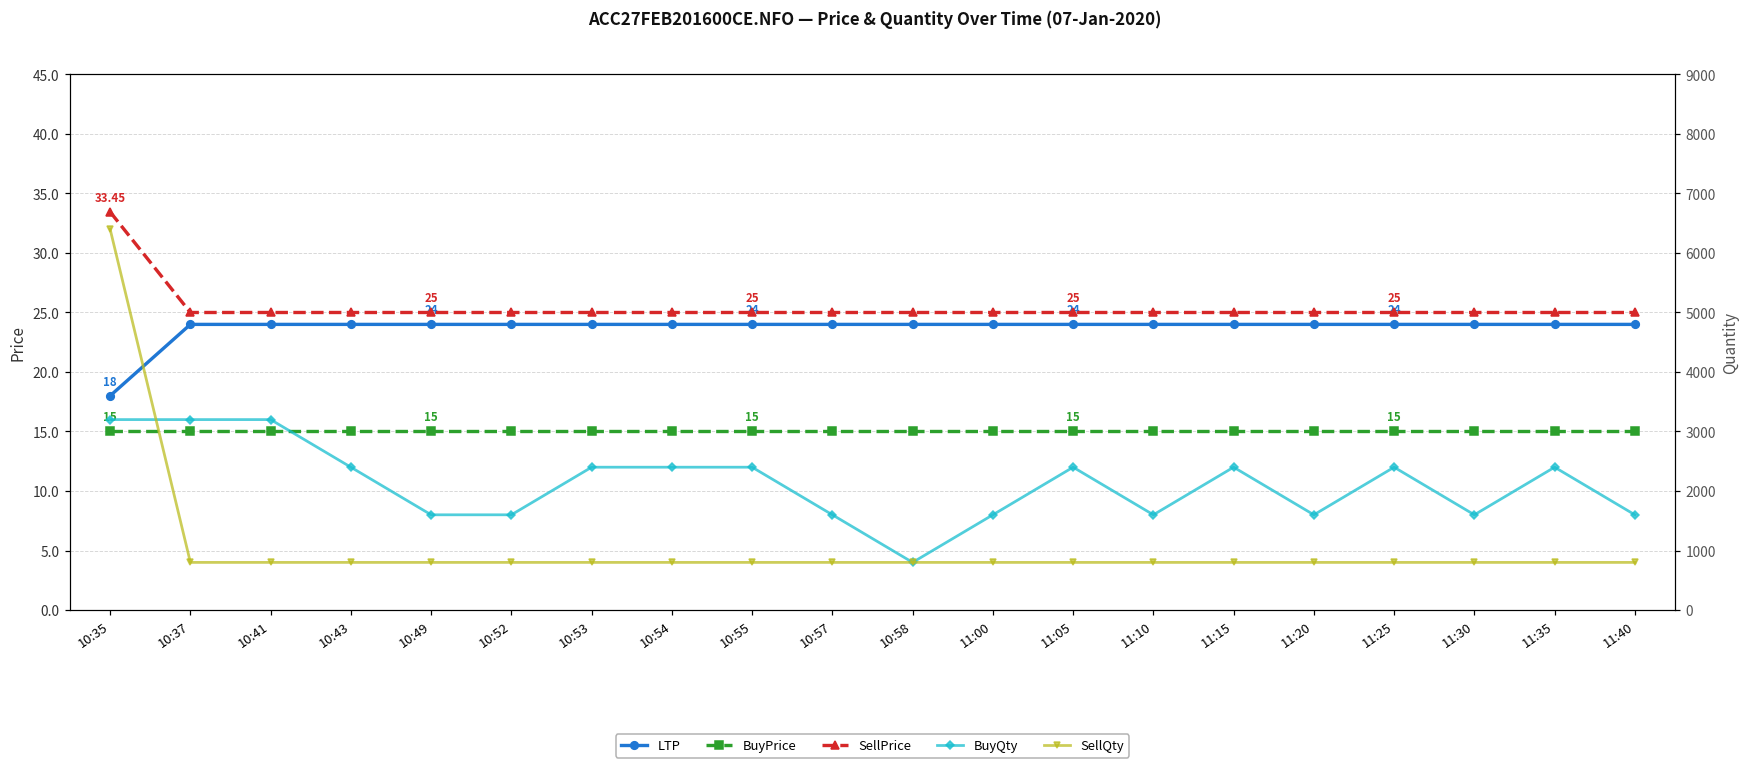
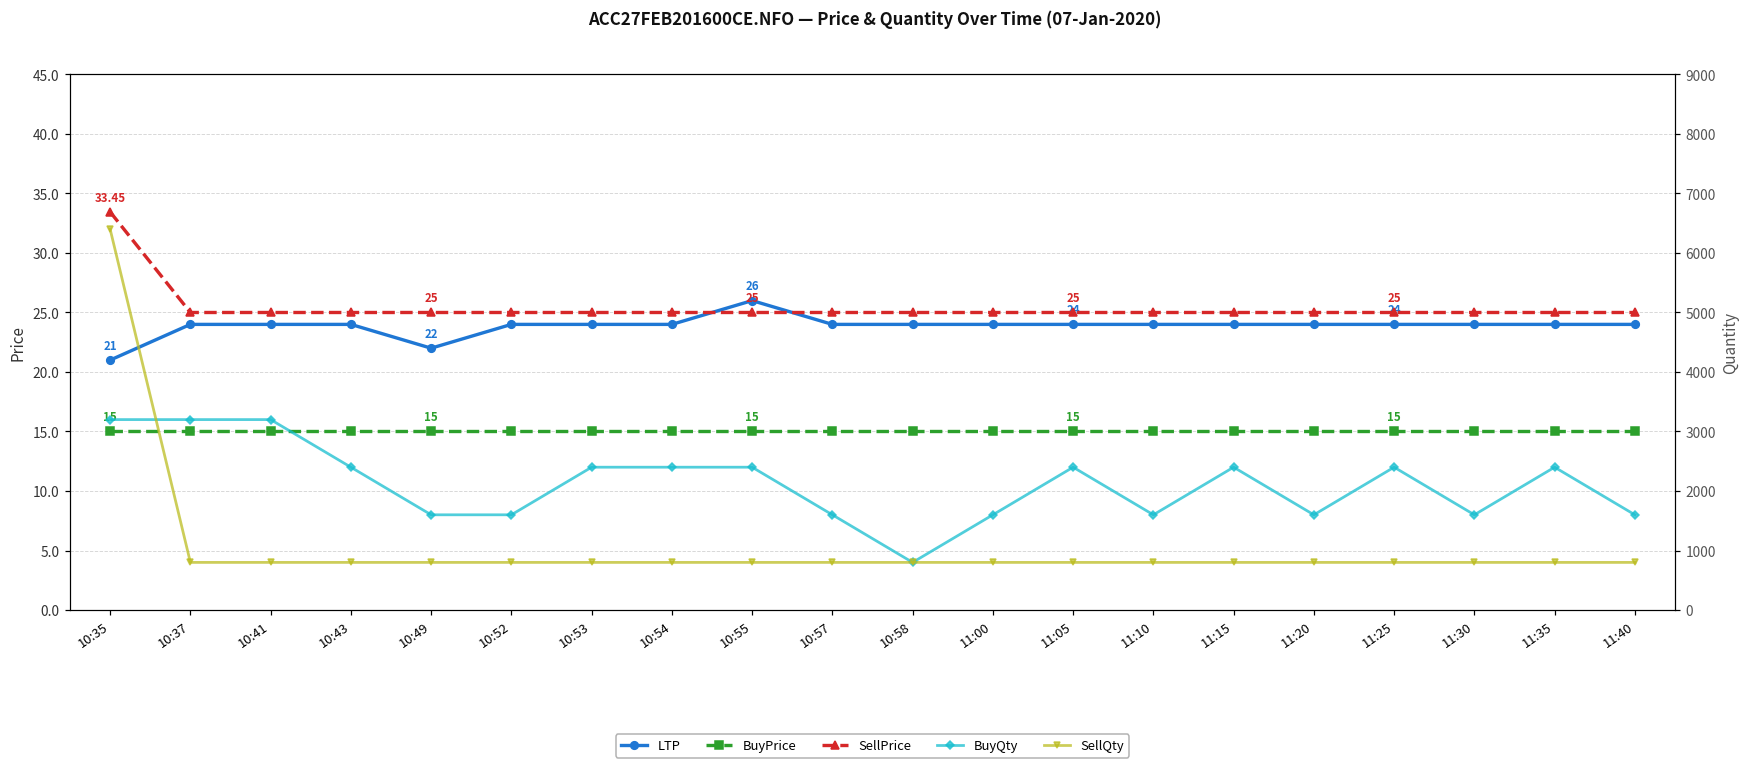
  {
    "LTP": {
-     "10:35": 18,
-     "10:49": 24,
-     "10:55": 24
+     "10:35": 21,
+     "10:49": 22,
+     "10:55": 26
    },
    "BuyPrice": {
      "10:49": 15,
      "10:55": 15,
      "11:05": 15,
      "11:25": 15
    },
    "SellPrice": {
      "10:35": 33.45,
      "10:49": 25,
      "10:55": 25,
      "11:05": 25,
      "11:25": 25
    }
  }
